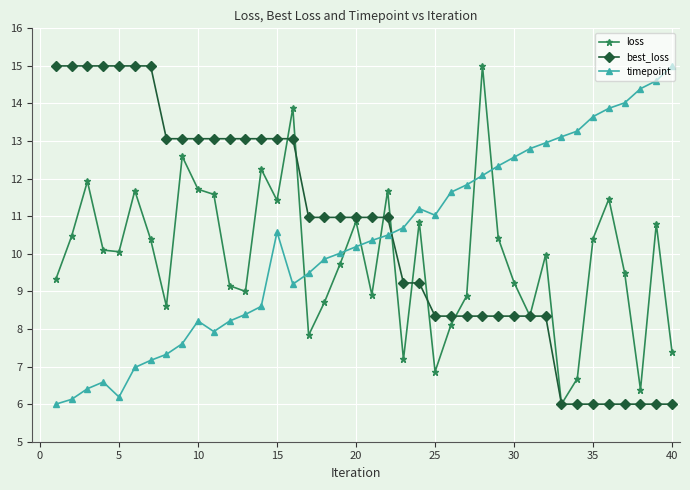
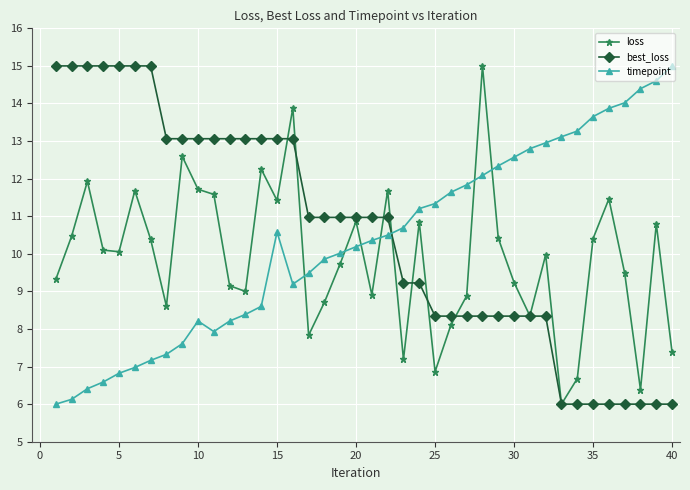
  {
    "timepoint": {
-     "5": 6.2,
+     "5": 6.8,
      "10": 8.2,
      "15": 10.6,
      "20": 10.2,
-     "25": 11.0,
+     "25": 11.3,
      "30": 12.6,
      "35": 13.7
    }
  }
